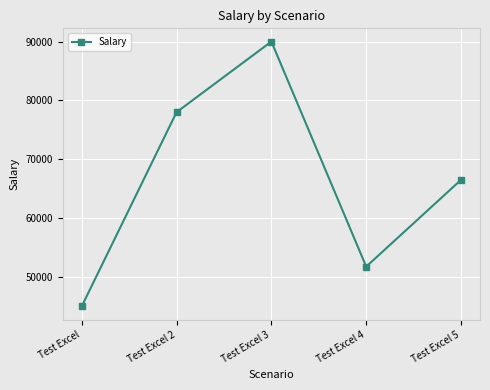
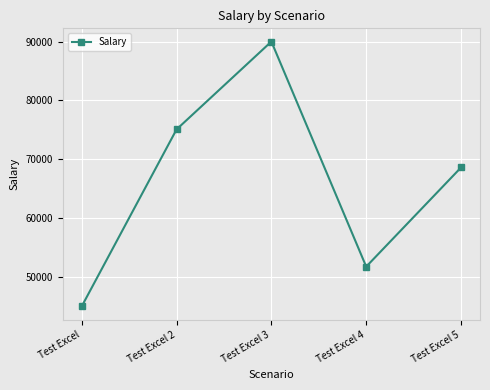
  {
    "Test Excel": 45000,
-   "Test Excel 2": 78000,
+   "Test Excel 2": 75000,
    "Test Excel 3": 90000,
    "Test Excel 4": 52000,
-   "Test Excel 5": 67000
+   "Test Excel 5": 69000
  }
